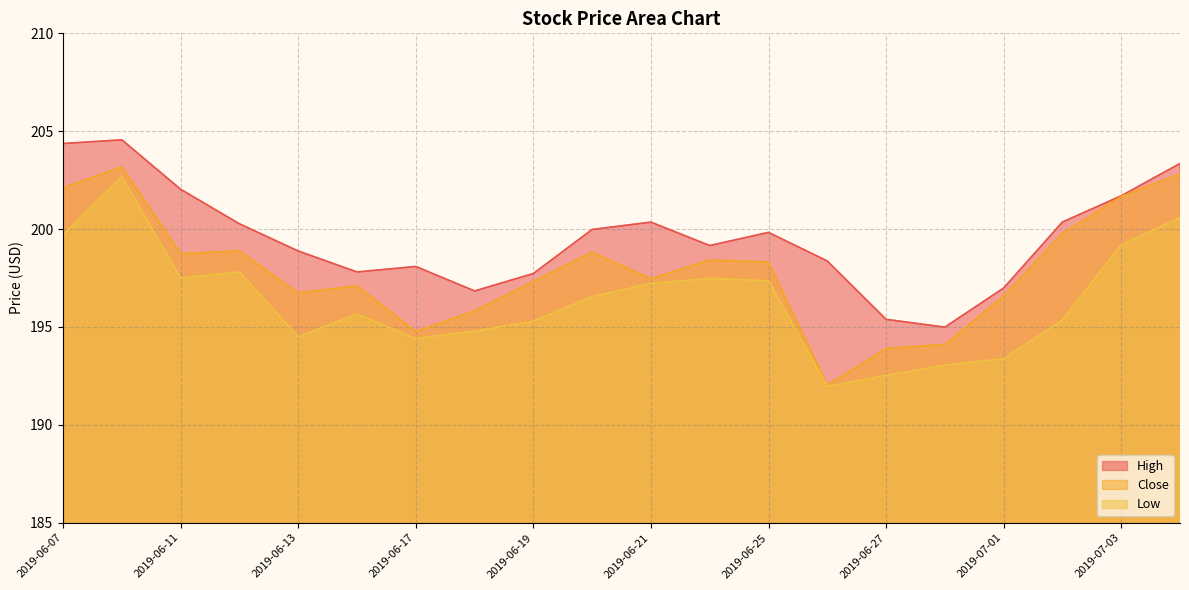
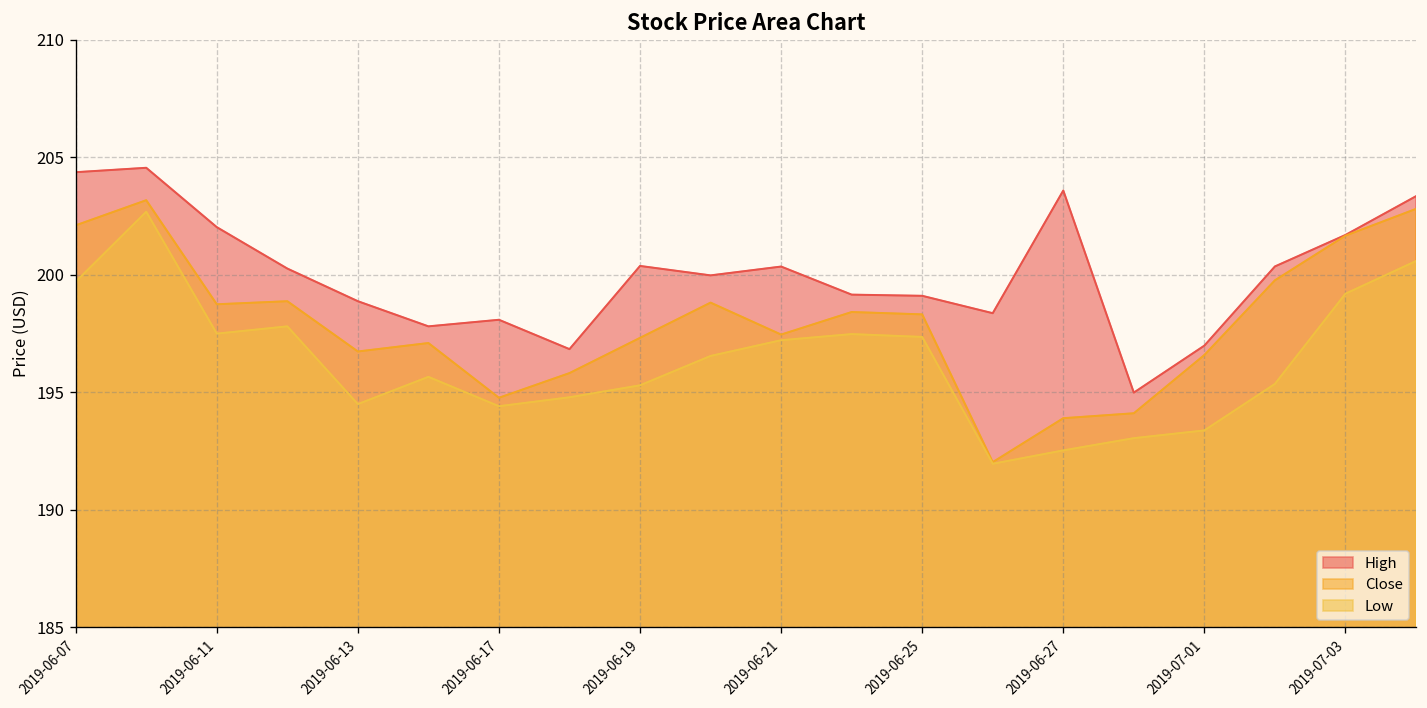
  {
    "High": {
      "2019-06-07": 204.4,
      "2019-06-11": 202.0,
      "2019-06-13": 198.9,
      "2019-06-17": 198.1,
-     "2019-06-19": 197.7,
+     "2019-06-19": 200.4,
      "2019-06-21": 200.4,
-     "2019-06-25": 199.8,
-     "2019-06-27": 195.4,
+     "2019-06-25": 199.1,
+     "2019-06-27": 203.6,
      "2019-07-01": 197.0
    }
  }
